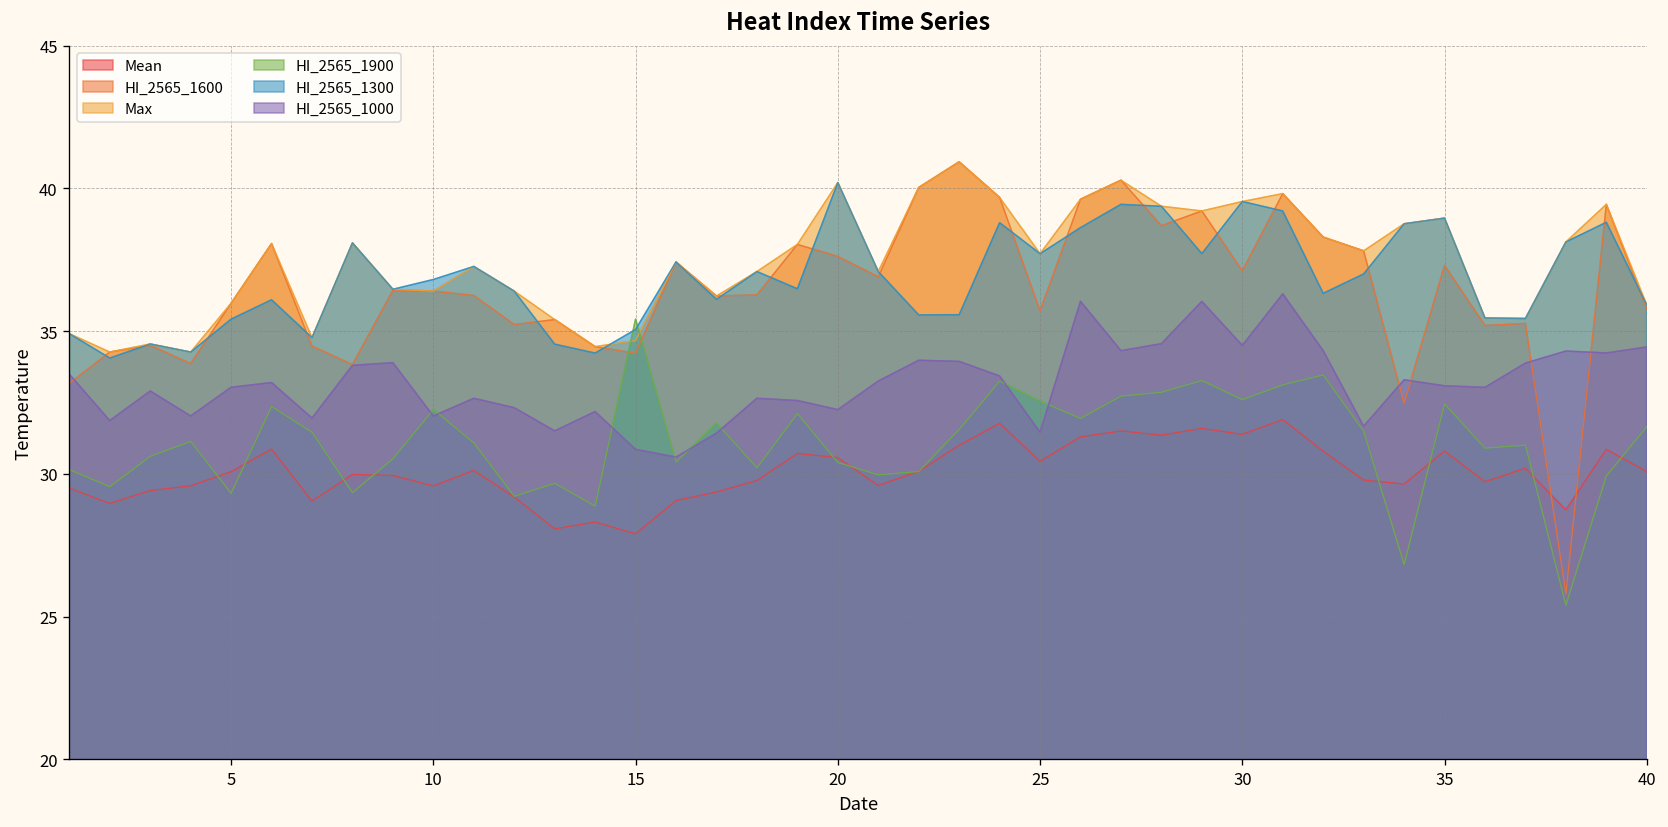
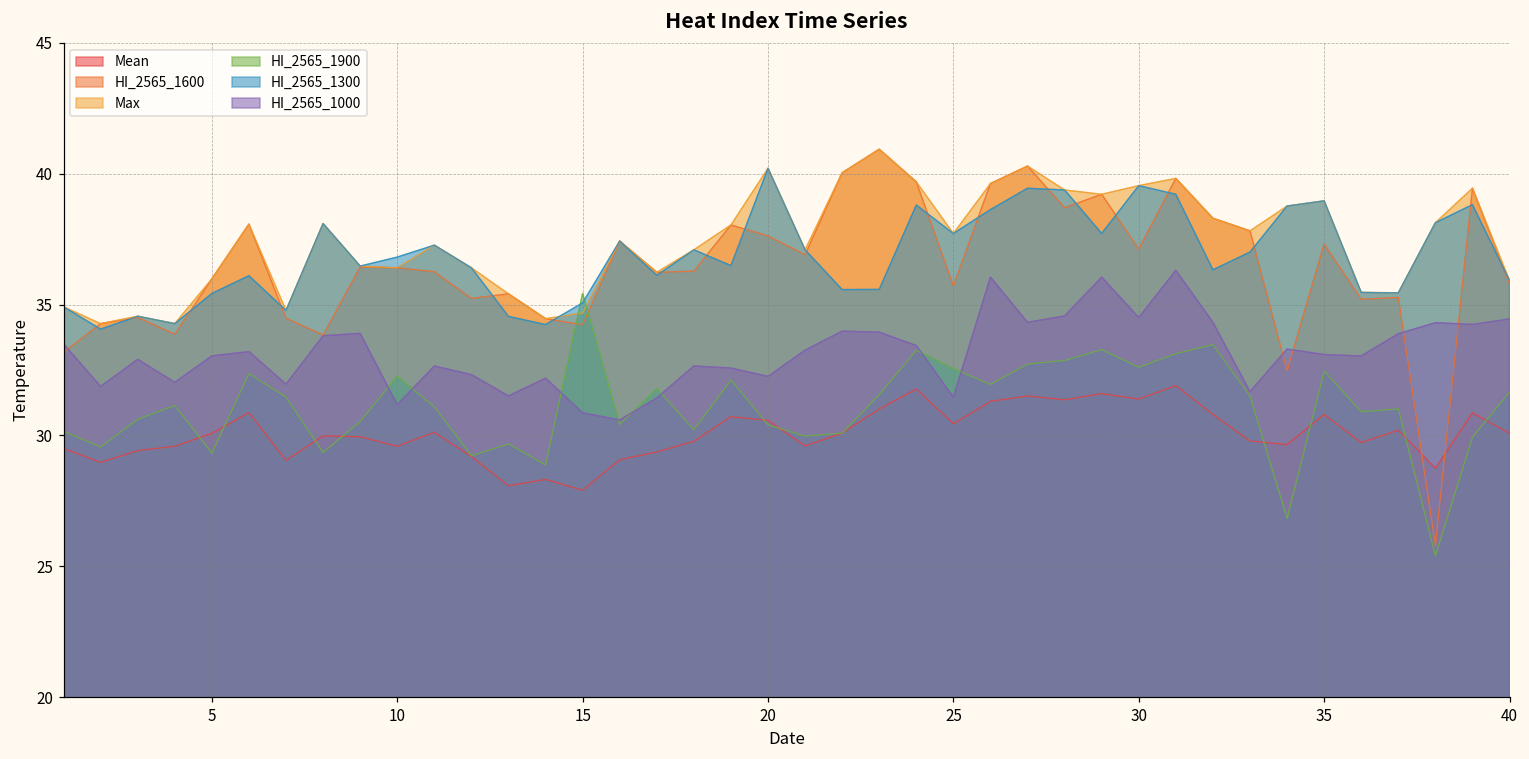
  {
    "HI_2565_1900": {
      "5": 29.3,
      "10": 32.3,
      "15": 35.4,
      "20": 30.4,
      "25": 32.6,
      "30": 32.6,
      "35": 32.5,
      "40": 31.7
    },
    "HI_2565_1300": {
      "5": 35.4,
      "10": 36.8,
      "15": 35.1
    },
    "HI_2565_1000": {
      "5": 33.0,
-     "10": 32.0,
+     "10": 31.2,
      "15": 30.9,
      "20": 32.3,
      "25": 31.5,
      "30": 34.5,
      "35": 33.1,
      "40": 34.4
    }
  }
